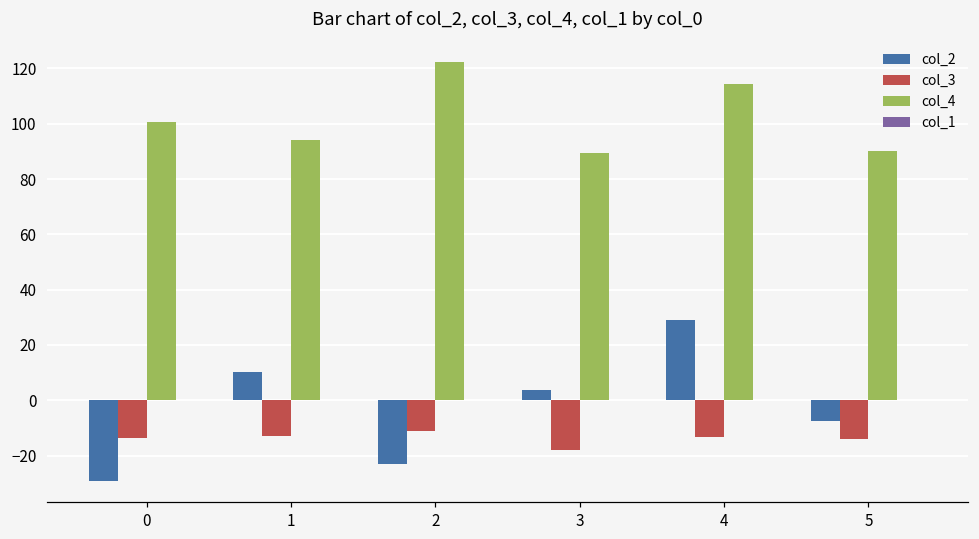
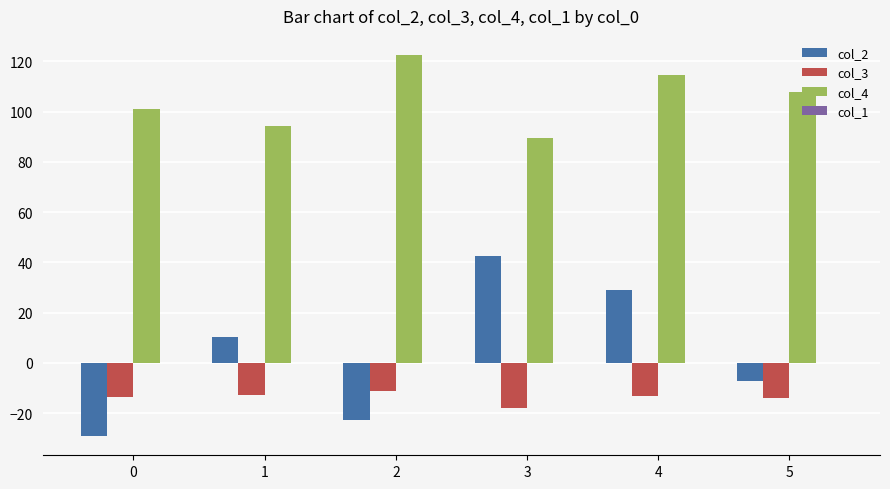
  {
    "col_2": {
      "0": -29,
      "1": 10,
      "2": -23,
-     "3": 4,
+     "3": 43,
      "4": 29,
      "5": -7
    },
    "col_3": {
      "0": -14,
      "1": -13,
      "2": -11,
      "3": -18,
      "4": -13,
      "5": -14
    },
    "col_4": {
      "0": 101,
      "1": 94,
      "2": 123,
      "3": 89,
      "4": 114,
-     "5": 90
+     "5": 108
    },
    "col_1": {
      "0": 0,
      "1": 0,
      "2": 0,
      "3": 0,
      "4": 0,
      "5": 0
    }
  }
